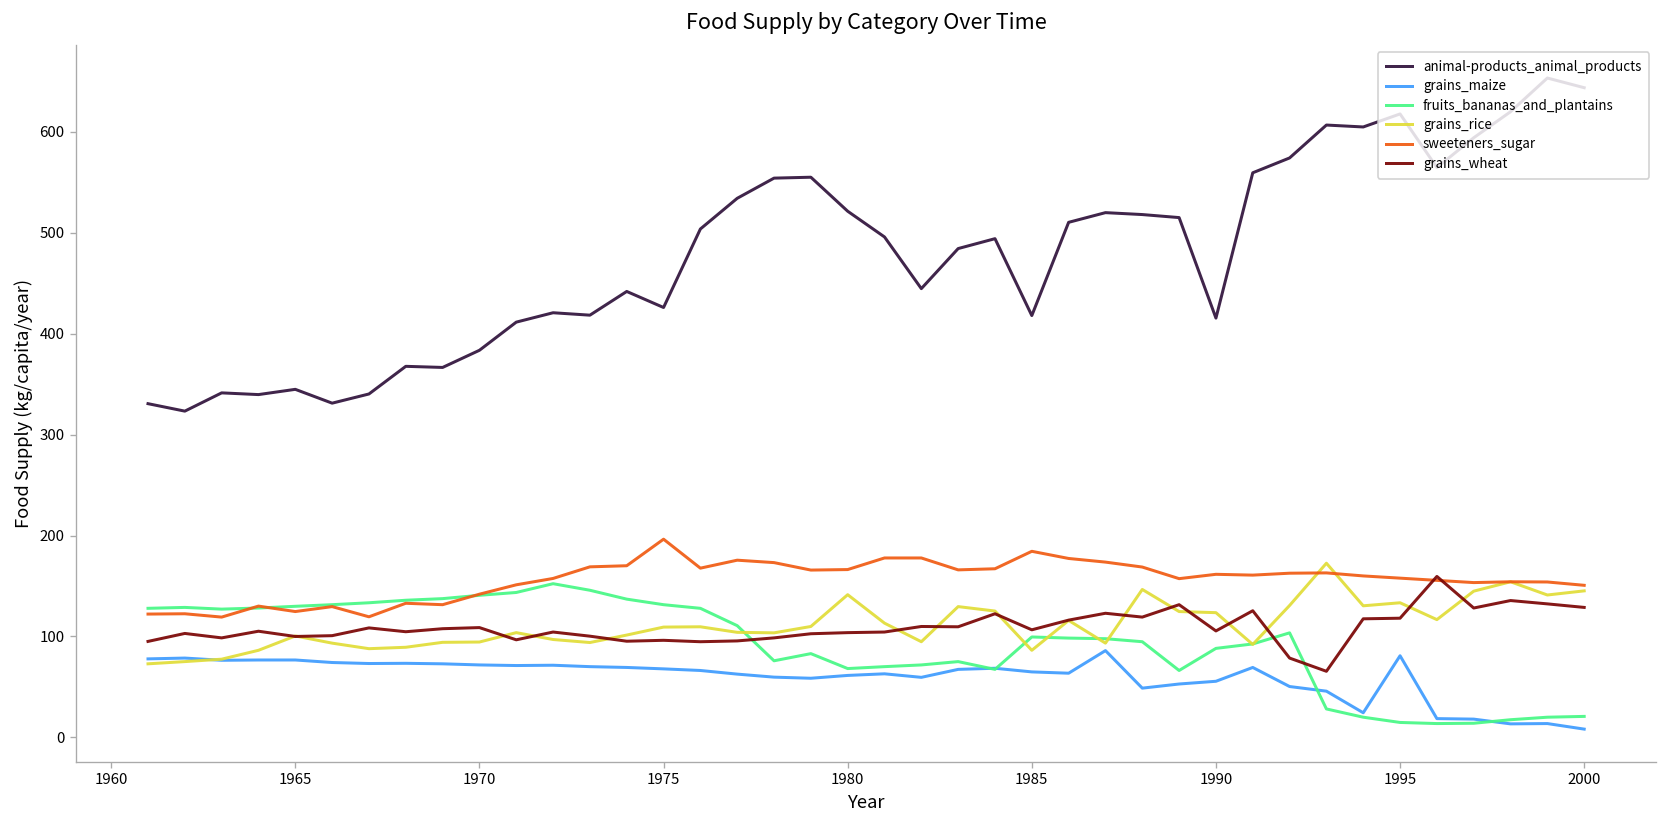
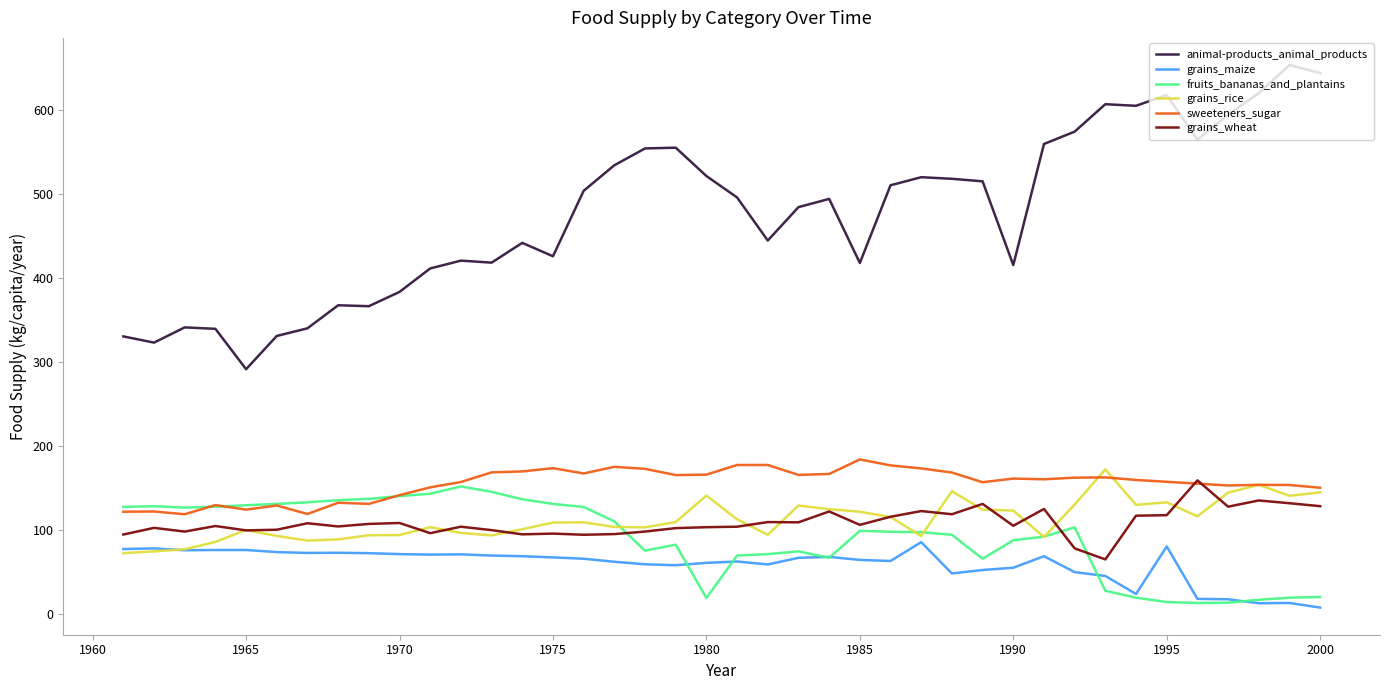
  {
    "animal-products_animal_products": {
-     "1965": 340,
+     "1965": 290,
      "1970": 380,
      "1975": 430,
      "1980": 520,
      "1985": 420,
      "1990": 420
    },
    "grains_maize": {
      "1965": 80,
      "1970": 70,
      "1975": 70,
      "1980": 60,
      "1985": 60,
      "1990": 60,
      "1995": 80,
      "2000": 10
    },
    "fruits_bananas_and_plantains": {
      "1965": 130,
      "1975": 130,
-     "1980": 70,
+     "1980": 20,
      "1985": 100,
      "1990": 90,
      "1995": 10,
      "2000": 20
    },
    "grains_rice": {
      "1970": 90,
      "1975": 110,
      "1980": 140,
-     "1985": 90,
+     "1985": 120,
      "1990": 120,
      "1995": 130,
      "2000": 150
    },
    "sweeteners_sugar": {
      "1965": 120,
-     "1975": 200,
+     "1975": 170,
      "1980": 170,
      "1985": 180,
      "1990": 160,
      "1995": 160,
      "2000": 150
    },
    "grains_wheat": {
      "1970": 110,
      "1975": 100,
      "1980": 100,
      "1985": 110,
      "1990": 110,
      "1995": 120,
      "2000": 130
    }
  }
